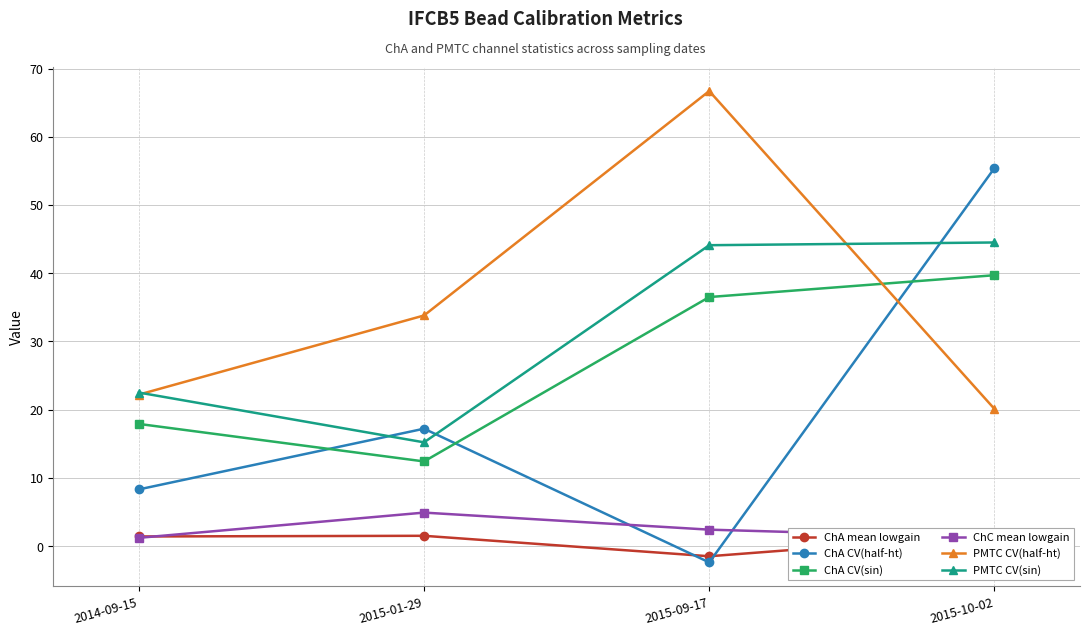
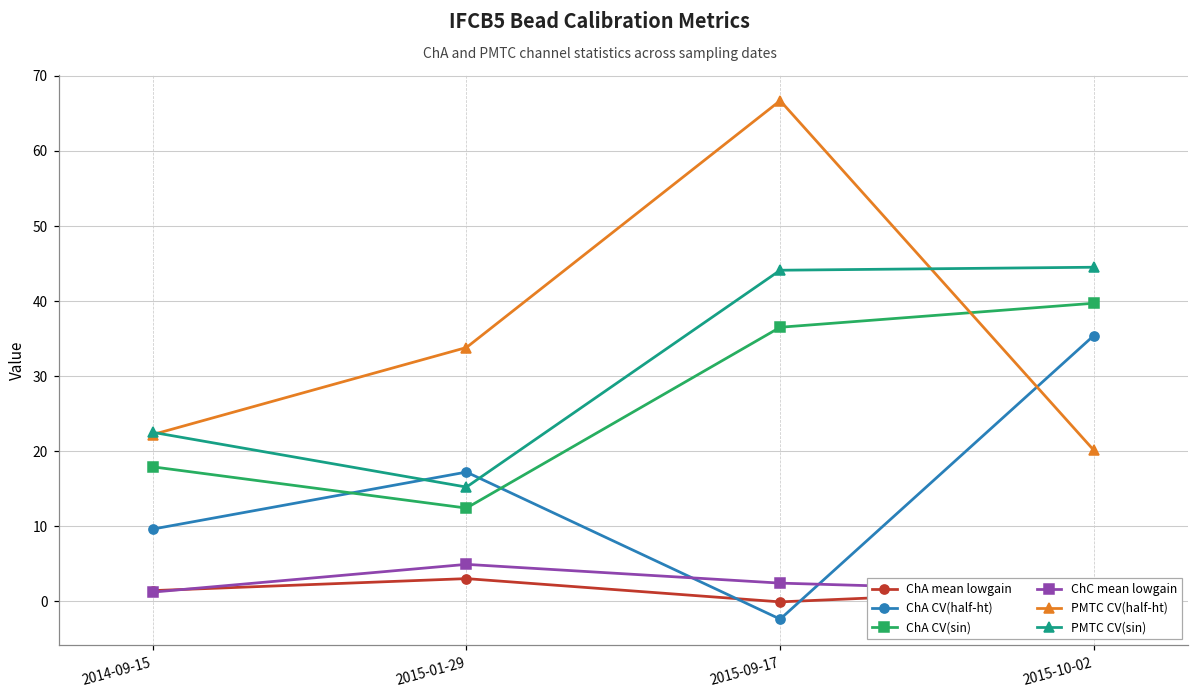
  {
    "ChA mean lowgain": {
-     "2015-01-29": 2,
-     "2015-09-17": -2
+     "2015-01-29": 3,
+     "2015-09-17": 0
    },
    "ChA CV(half-ht)": {
-     "2014-09-15": 8,
+     "2014-09-15": 10,
      "2015-01-29": 17,
      "2015-09-17": -2,
-     "2015-10-02": 55
+     "2015-10-02": 35
    },
    "ChC mean lowgain": {
      "2015-01-29": 5,
      "2015-09-17": 2
    },
    "PMTC CV(half-ht)": {
      "2015-01-29": 34,
      "2015-09-17": 67,
      "2015-10-02": 20
    }
  }
